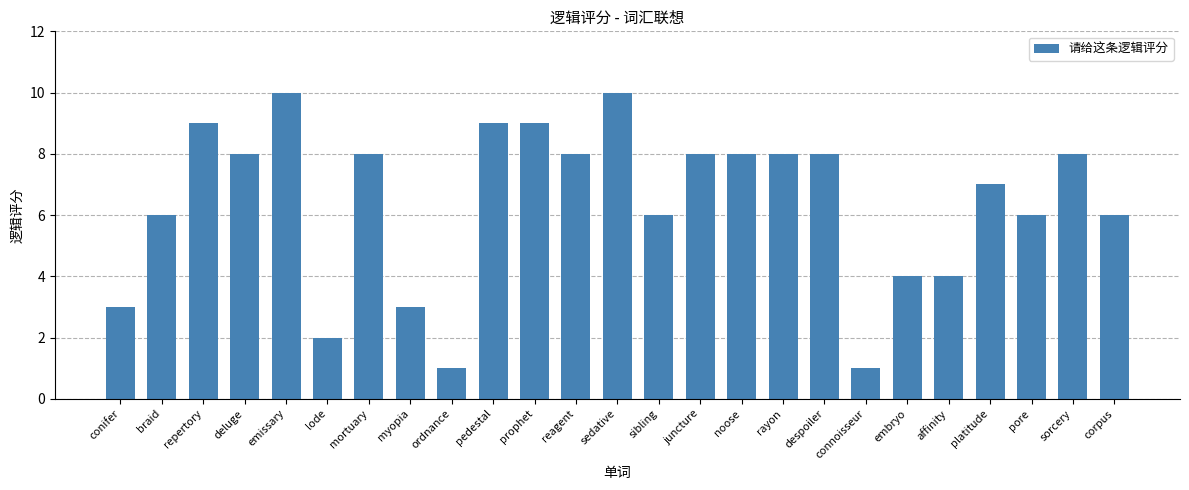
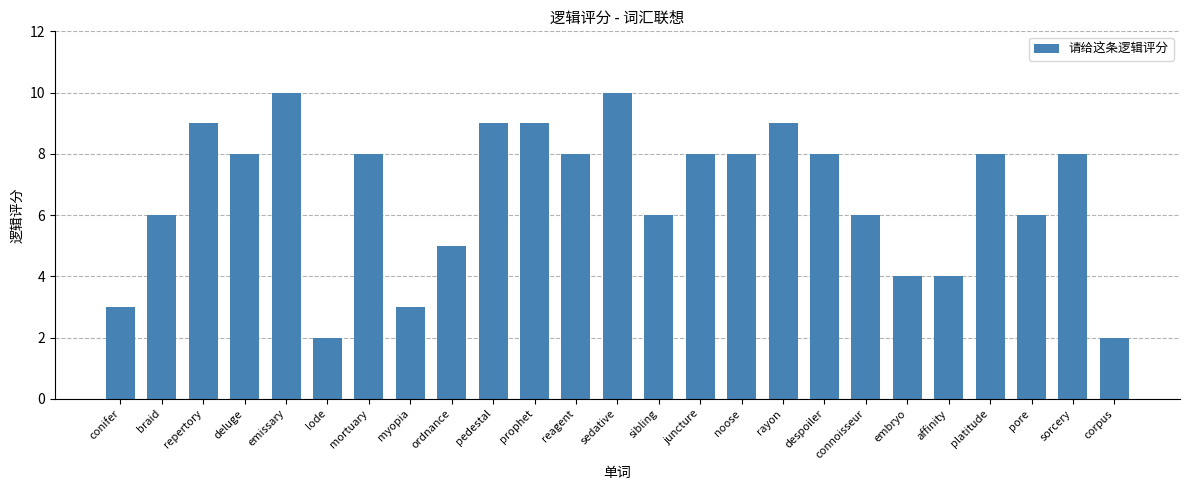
  {
    "conifer": 3,
    "braid": 6,
    "repertory": 9,
    "deluge": 8,
    "emissary": 10,
    "lode": 2,
    "mortuary": 8,
    "myopia": 3,
-   "ordnance": 1,
+   "ordnance": 5,
    "pedestal": 9,
    "prophet": 9,
    "reagent": 8,
    "sedative": 10,
    "sibling": 6,
    "juncture": 8,
    "noose": 8,
-   "rayon": 8,
+   "rayon": 9,
    "despoiler": 8,
-   "connoisseur": 1,
+   "connoisseur": 6,
    "embryo": 4,
    "affinity": 4,
-   "platitude": 7,
+   "platitude": 8,
    "pore": 6,
    "sorcery": 8,
-   "corpus": 6
+   "corpus": 2
  }
